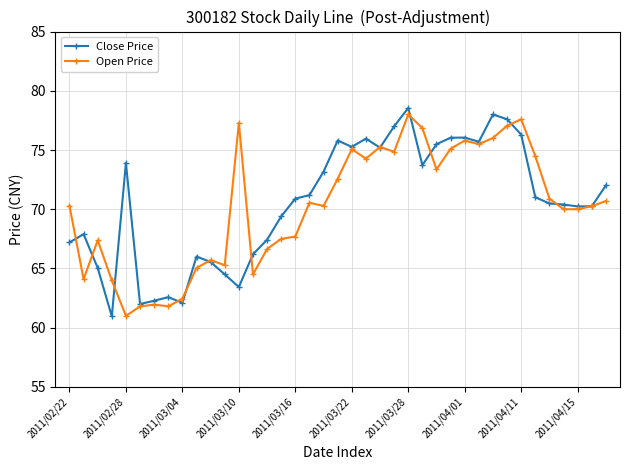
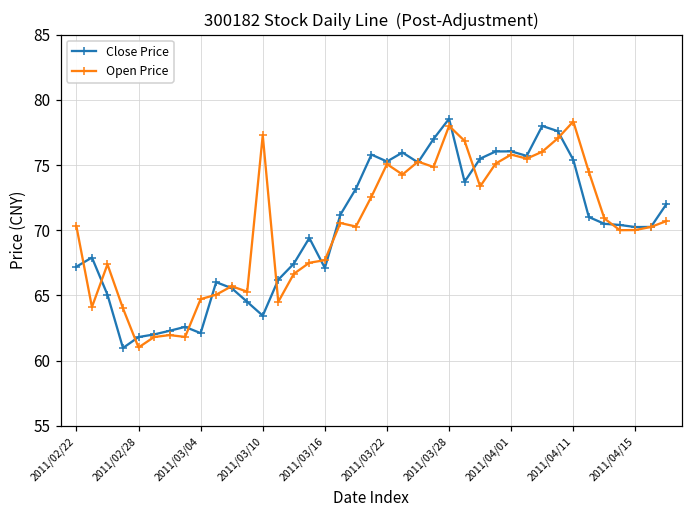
  {
    "Close Price": {
      "2011/02/22": 67.2,
-     "2011/02/28": 73.9,
+     "2011/02/28": 61.8,
      "2011/03/04": 62.1,
      "2011/03/10": 63.4,
-     "2011/03/16": 70.9,
+     "2011/03/16": 67.1,
      "2011/03/28": 78.6,
      "2011/04/01": 76.1,
-     "2011/04/11": 76.3,
+     "2011/04/11": 75.4,
      "2011/04/15": 70.2
    },
    "Open Price": {
      "2011/02/22": 70.3,
      "2011/02/28": 61.0,
-     "2011/03/04": 62.5,
+     "2011/03/04": 64.7,
      "2011/03/10": 77.3,
      "2011/03/16": 67.7,
      "2011/03/28": 78.0,
      "2011/04/01": 75.8,
-     "2011/04/11": 77.6,
+     "2011/04/11": 78.3,
      "2011/04/15": 70.0
    }
  }
